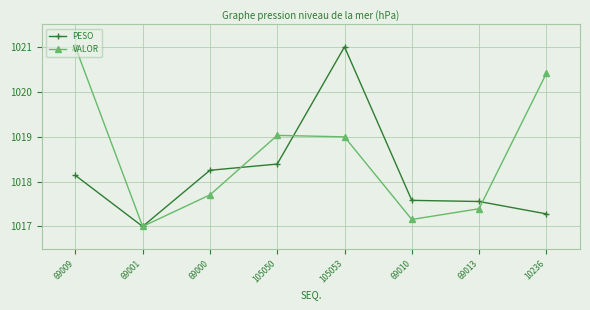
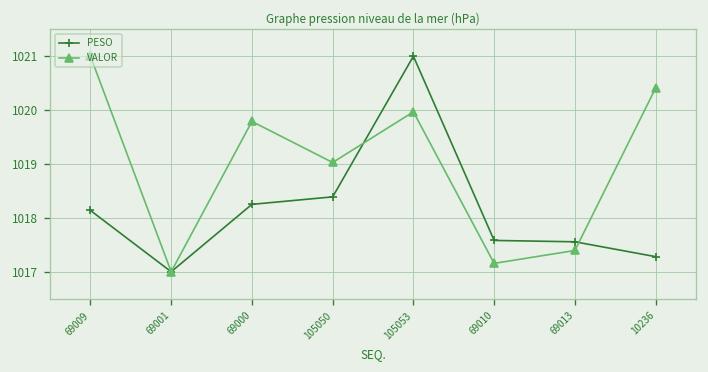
  {
    "PESO": {
      "69009": 1018.1,
      "69000": 1018.3,
      "105050": 1018.4,
      "105053": 1021.0,
      "69010": 1017.6,
      "69013": 1017.6,
      "10236": 1017.3
    },
    "VALOR": {
-     "69000": 1017.7,
+     "69000": 1019.8,
      "105050": 1019.0,
-     "105053": 1019.0,
+     "105053": 1020.0,
      "69010": 1017.2,
      "69013": 1017.4,
      "10236": 1020.4
    }
  }
